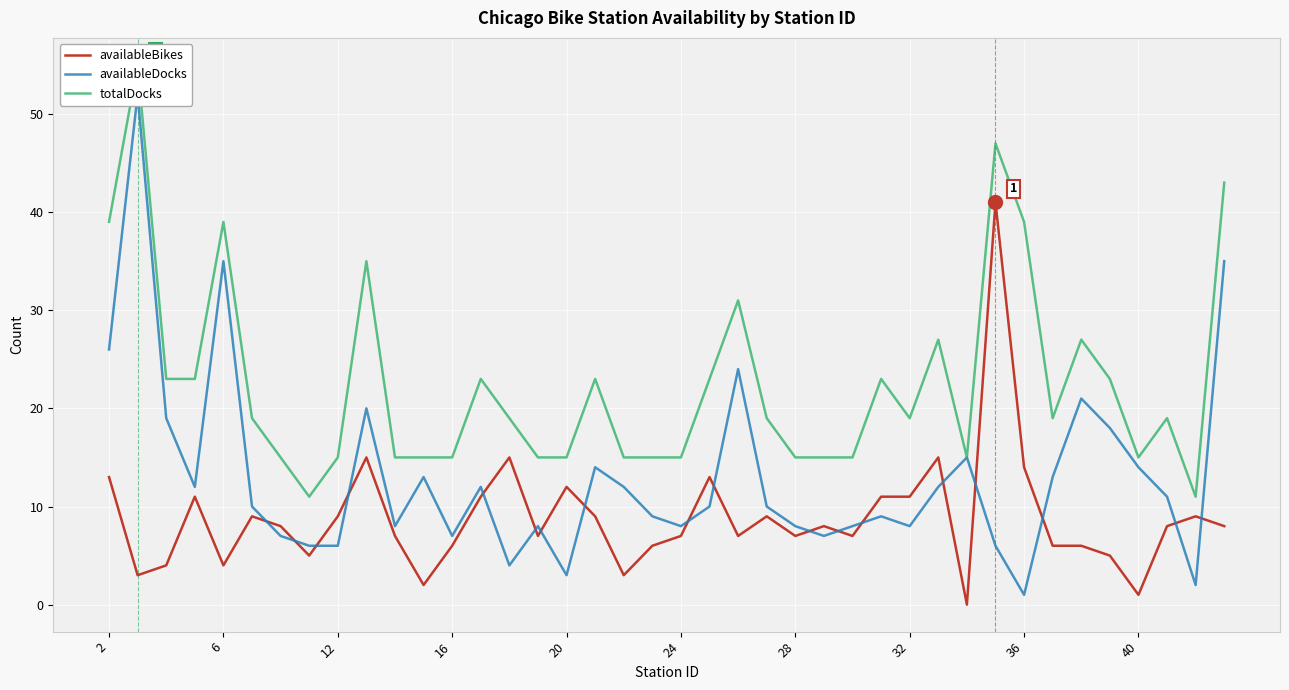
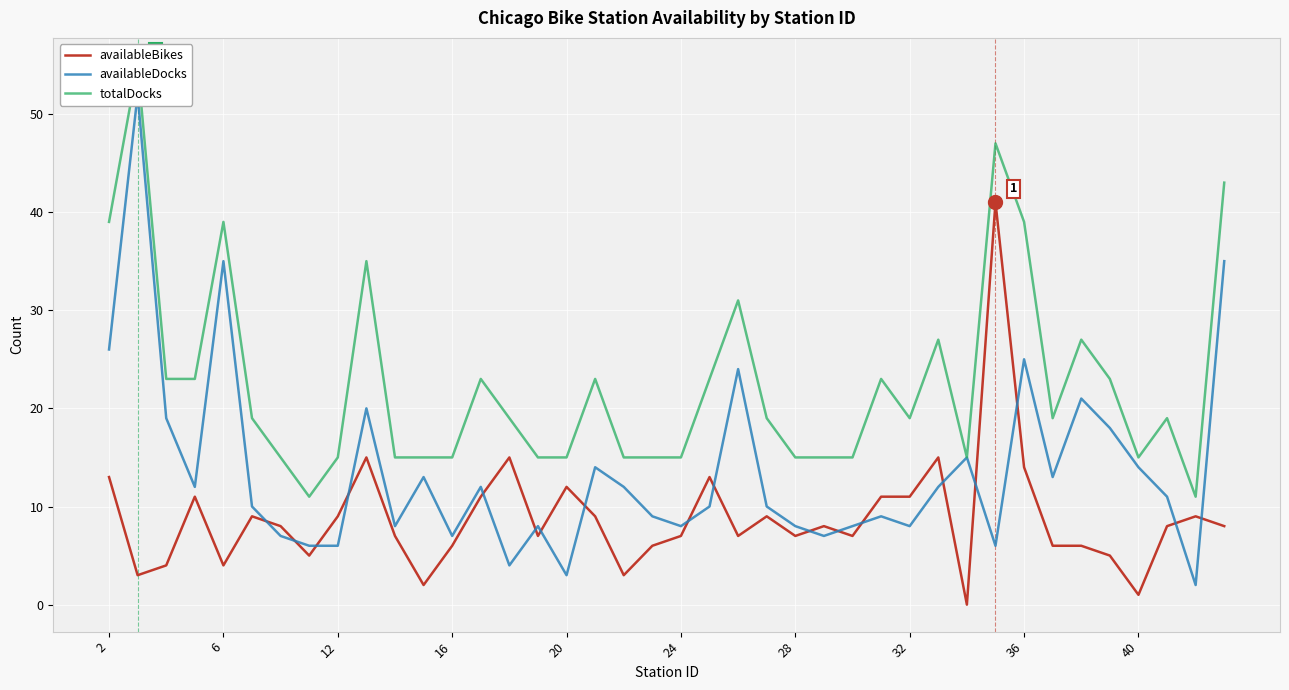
  {
    "availableDocks": {
      "12": 6,
      "16": 7,
      "20": 3,
      "24": 8,
      "28": 8,
      "32": 8,
-     "36": 1,
+     "36": 25,
      "40": 14
    }
  }
